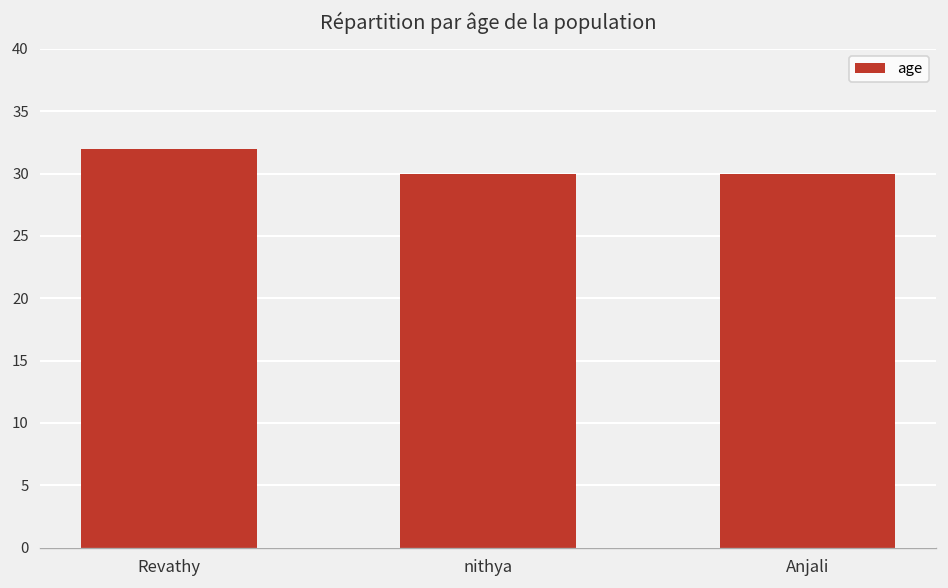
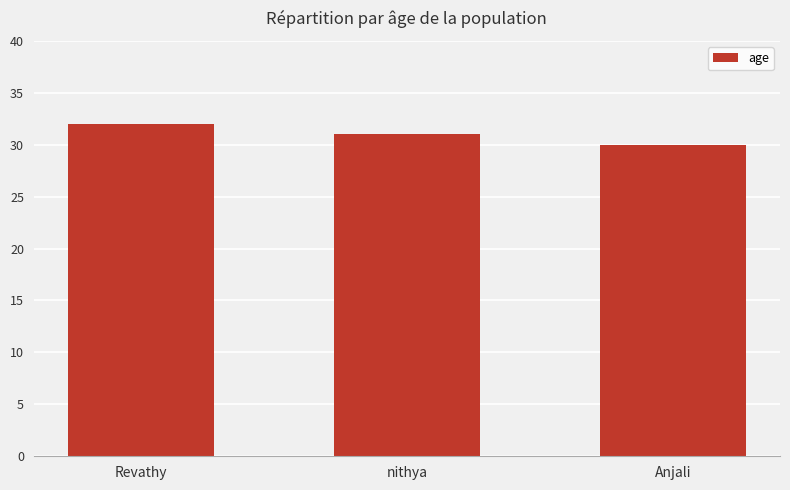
  {
    "Revathy": 32,
-   "nithya": 30,
+   "nithya": 31,
    "Anjali": 30
  }
